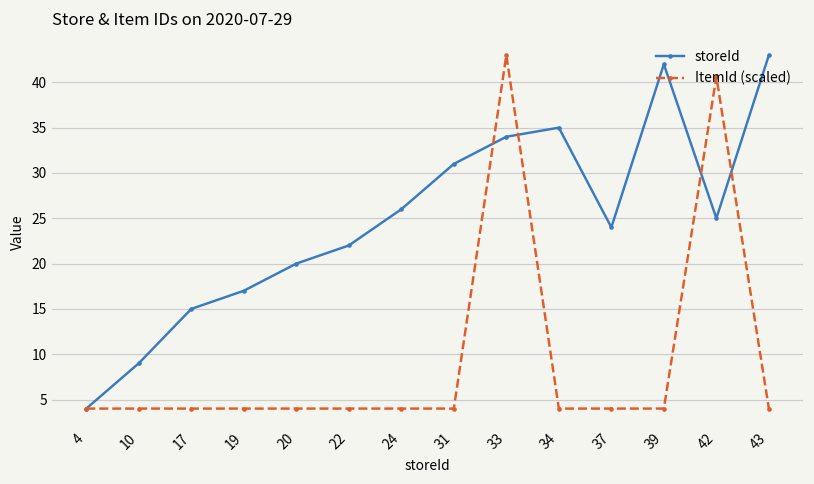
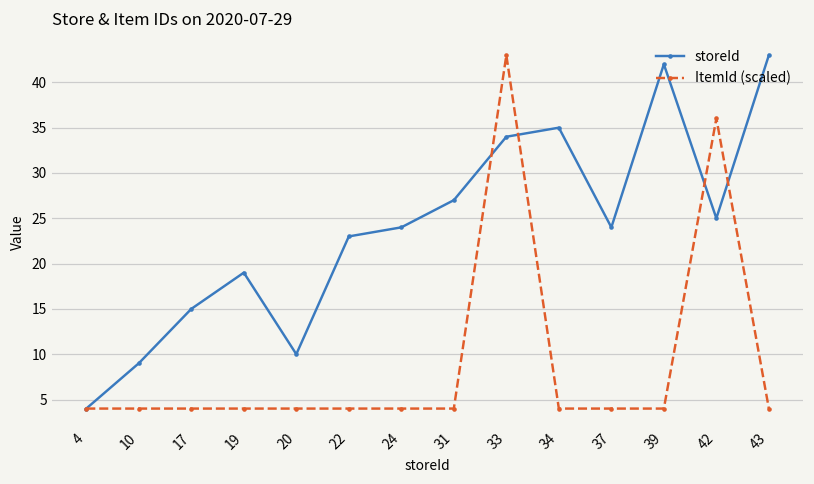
  {
    "storeId": {
      "10": 9,
      "17": 15,
-     "19": 17,
-     "20": 20,
-     "22": 22,
-     "24": 26,
-     "31": 31,
+     "19": 19,
+     "20": 10,
+     "22": 23,
+     "24": 24,
+     "31": 27,
      "33": 34,
      "34": 35,
      "37": 24,
      "39": 42,
      "42": 25,
      "43": 43
    },
    "ItemId (scaled)": {
      "10": 4,
      "17": 4,
      "19": 4,
      "20": 4,
      "22": 4,
      "24": 4,
      "31": 4,
      "33": 43,
      "34": 4,
      "37": 4,
      "39": 4,
-     "42": 41,
+     "42": 36,
      "43": 4
    }
  }
